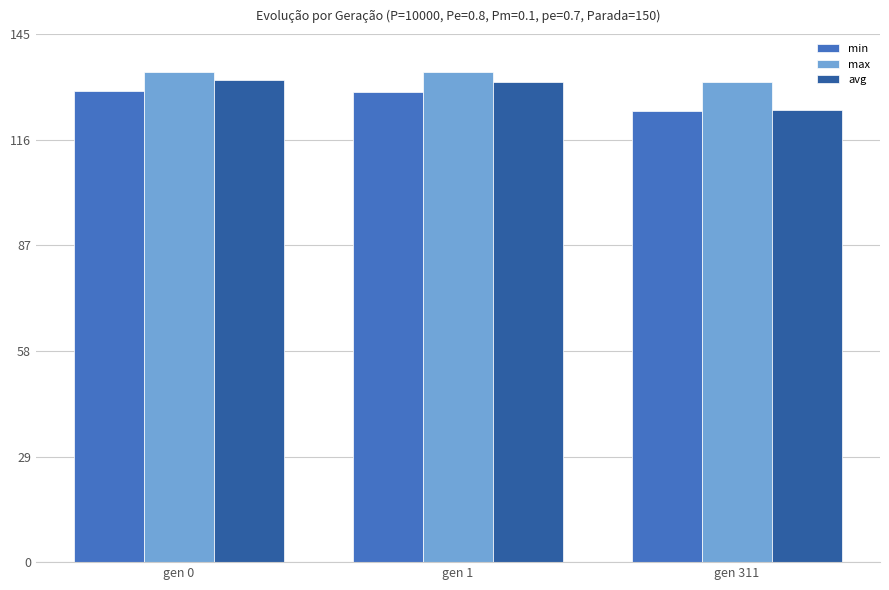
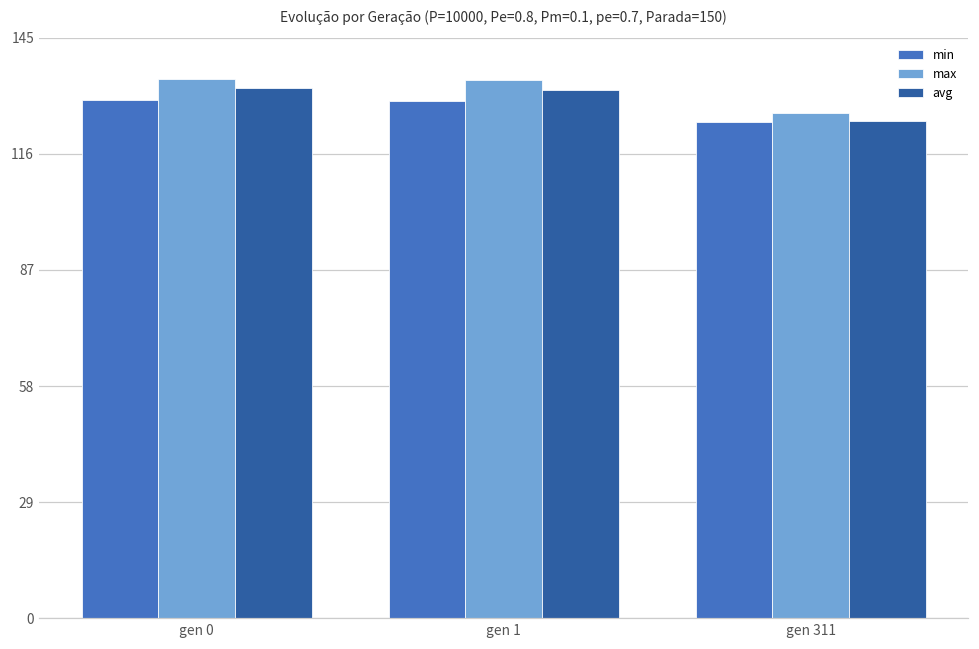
  {
    "max": {
      "gen 0": 135,
      "gen 1": 134,
-     "gen 311": 132
+     "gen 311": 126
    }
  }
